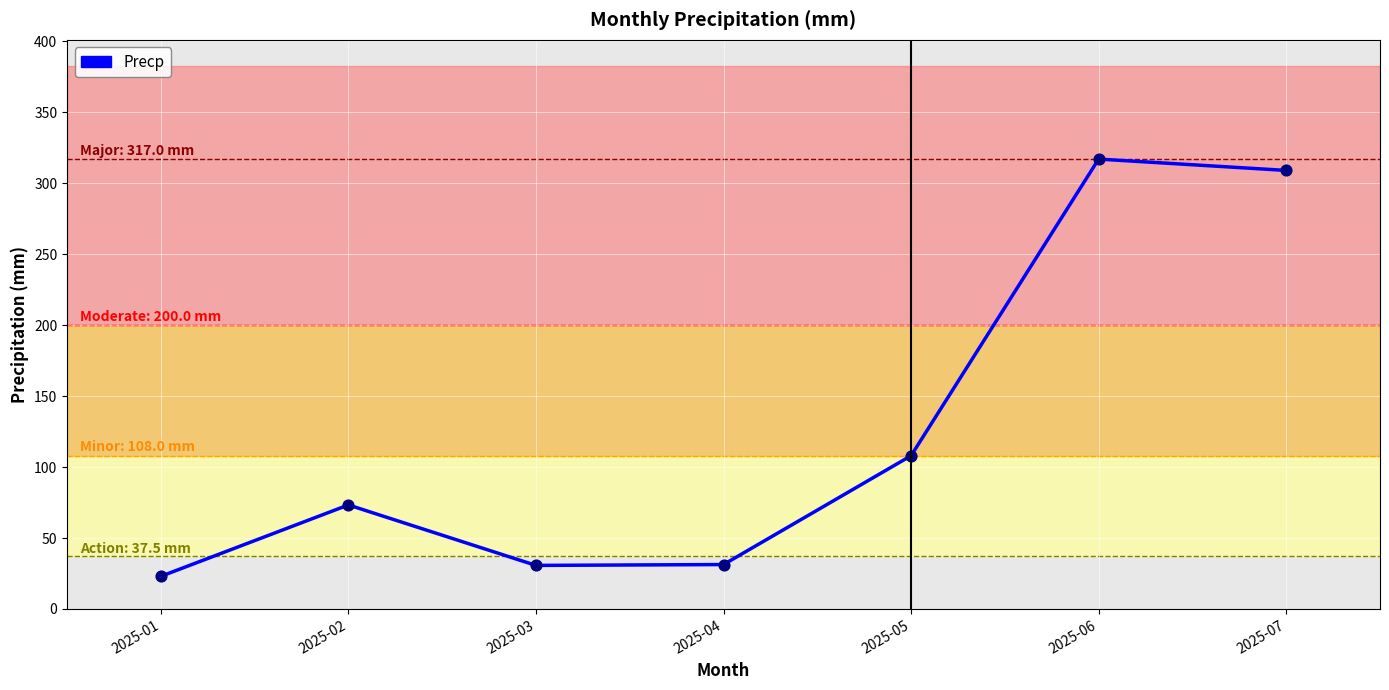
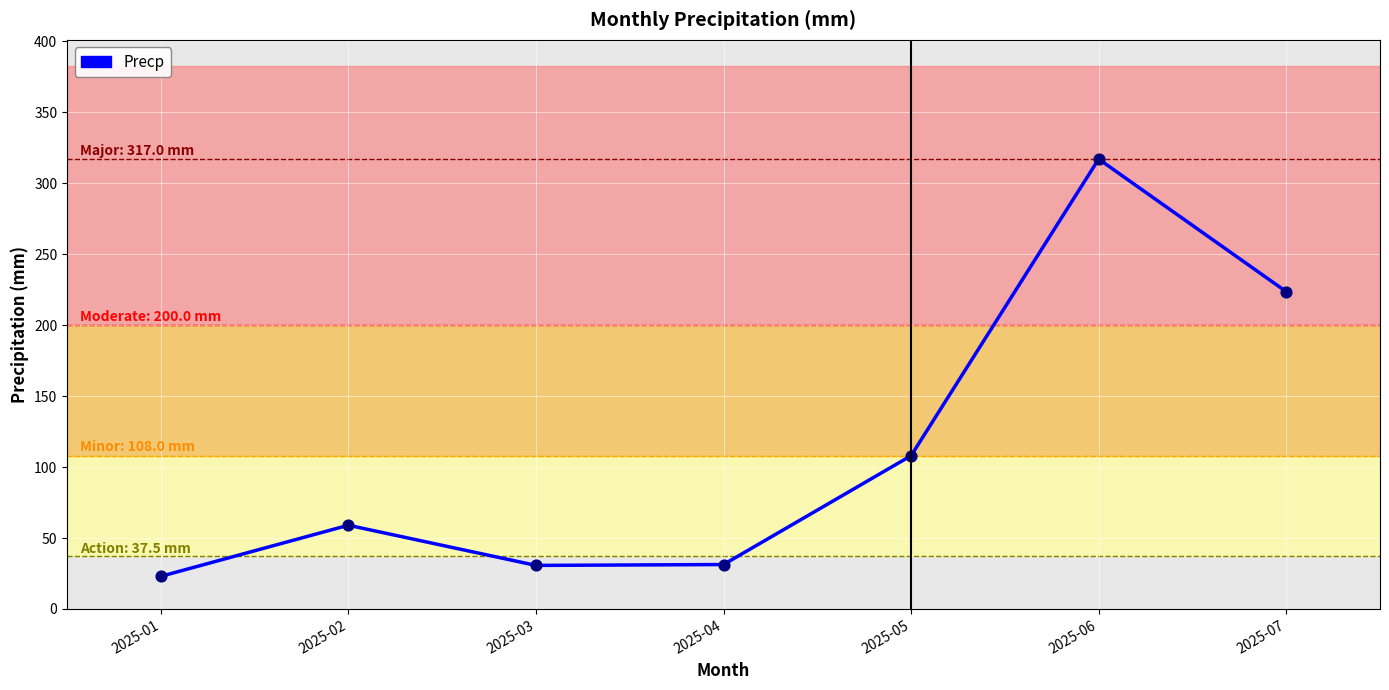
  {
-   "2025-02": 73,
+   "2025-02": 59,
    "2025-03": 31,
    "2025-04": 31,
    "2025-05": 108,
    "2025-06": 317,
-   "2025-07": 309
+   "2025-07": 224
  }
